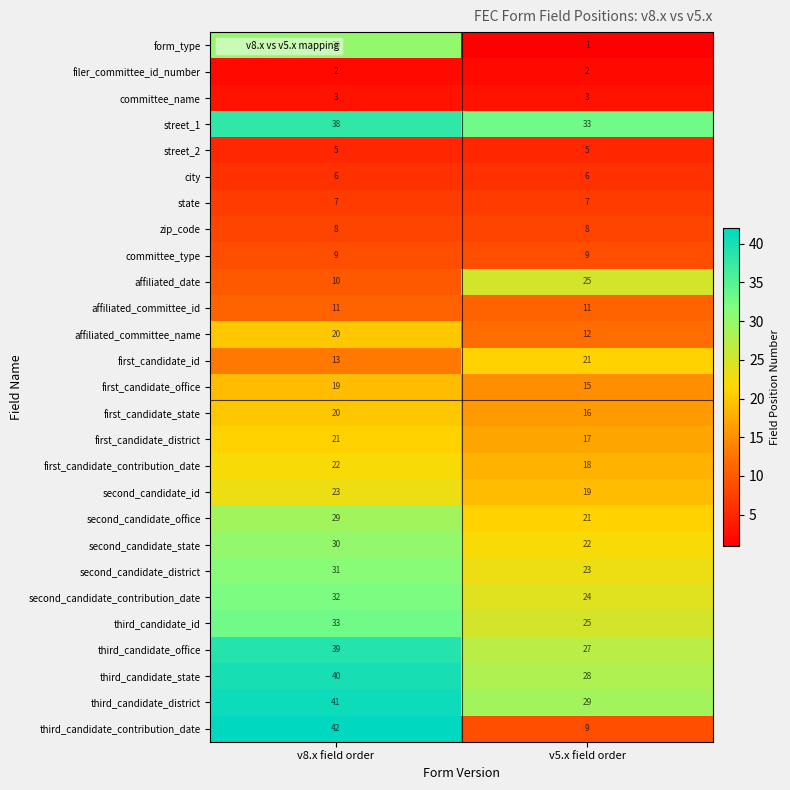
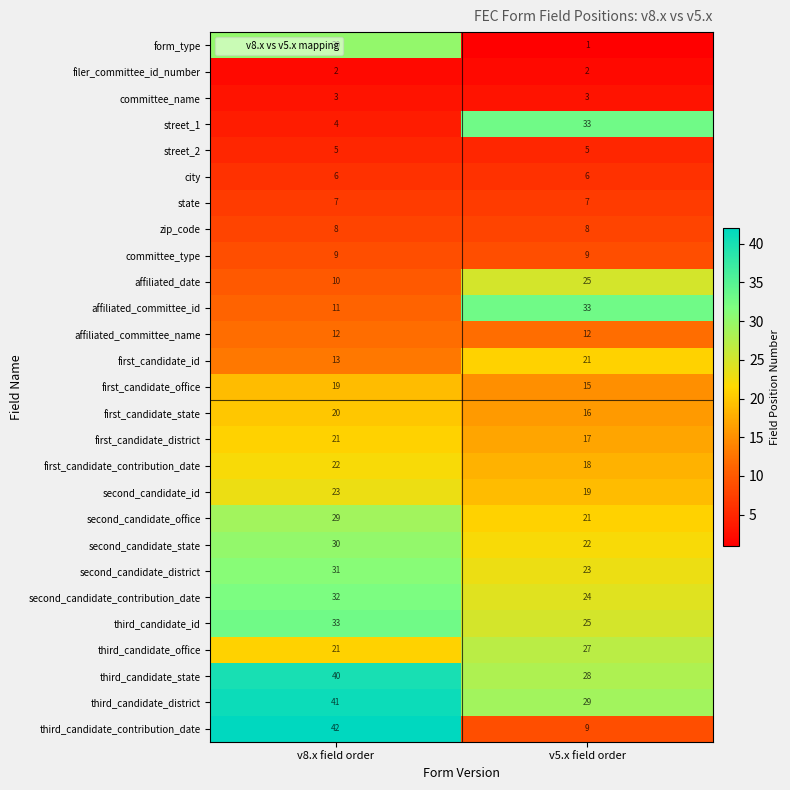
  {
    "form_type": {
      "v5.x field order": 1
    },
    "filer_committee_id_number": {
      "v8.x field order": 2,
      "v5.x field order": 2
    },
    "committee_name": {
      "v8.x field order": 3,
      "v5.x field order": 3
    },
    "street_1": {
-     "v8.x field order": 38,
+     "v8.x field order": 4,
      "v5.x field order": 33
    },
    "street_2": {
      "v8.x field order": 5,
      "v5.x field order": 5
    },
    "city": {
      "v8.x field order": 6,
      "v5.x field order": 6
    },
    "state": {
      "v8.x field order": 7,
      "v5.x field order": 7
    },
    "zip_code": {
      "v8.x field order": 8,
      "v5.x field order": 8
    },
    "committee_type": {
      "v8.x field order": 9,
      "v5.x field order": 9
    },
    "affiliated_date": {
      "v8.x field order": 10,
      "v5.x field order": 25
    },
    "affiliated_committee_id": {
      "v8.x field order": 11,
-     "v5.x field order": 11
+     "v5.x field order": 33
    },
    "affiliated_committee_name": {
-     "v8.x field order": 20,
+     "v8.x field order": 12,
      "v5.x field order": 12
    },
    "first_candidate_id": {
      "v8.x field order": 13,
      "v5.x field order": 21
    },
    "first_candidate_office": {
      "v8.x field order": 19,
      "v5.x field order": 15
    },
    "first_candidate_state": {
      "v8.x field order": 20,
      "v5.x field order": 16
    },
    "first_candidate_district": {
      "v8.x field order": 21,
      "v5.x field order": 17
    },
    "first_candidate_contribution_date": {
      "v8.x field order": 22,
      "v5.x field order": 18
    },
    "second_candidate_id": {
      "v8.x field order": 23,
      "v5.x field order": 19
    },
    "second_candidate_office": {
      "v8.x field order": 29,
      "v5.x field order": 21
    },
    "second_candidate_state": {
      "v8.x field order": 30,
      "v5.x field order": 22
    },
    "second_candidate_district": {
      "v8.x field order": 31,
      "v5.x field order": 23
    },
    "second_candidate_contribution_date": {
      "v8.x field order": 32,
      "v5.x field order": 24
    },
    "third_candidate_id": {
      "v8.x field order": 33,
      "v5.x field order": 25
    },
    "third_candidate_office": {
-     "v8.x field order": 39,
+     "v8.x field order": 21,
      "v5.x field order": 27
    },
    "third_candidate_state": {
      "v8.x field order": 40,
      "v5.x field order": 28
    },
    "third_candidate_district": {
      "v8.x field order": 41,
      "v5.x field order": 29
    },
    "third_candidate_contribution_date": {
      "v8.x field order": 42,
      "v5.x field order": 9
    }
  }
